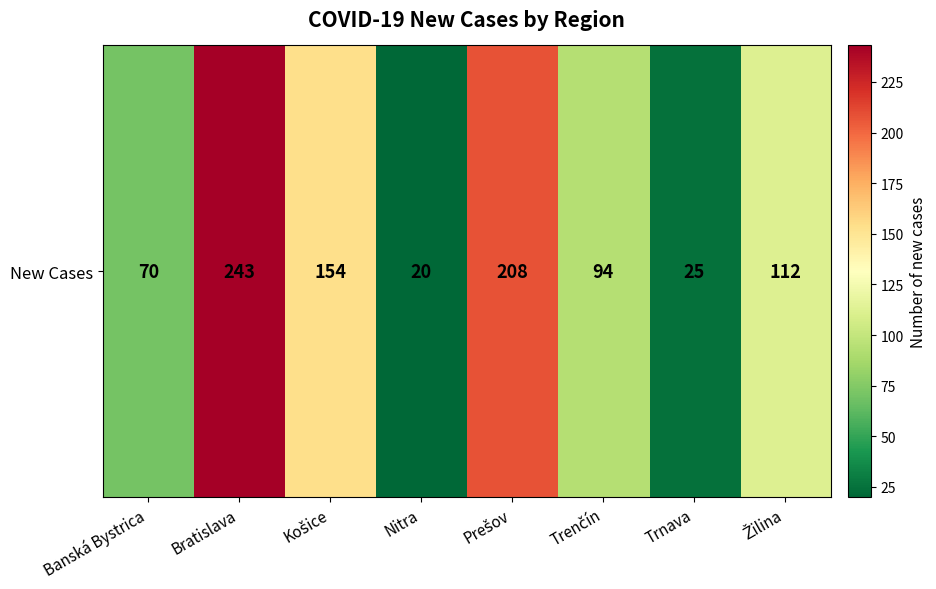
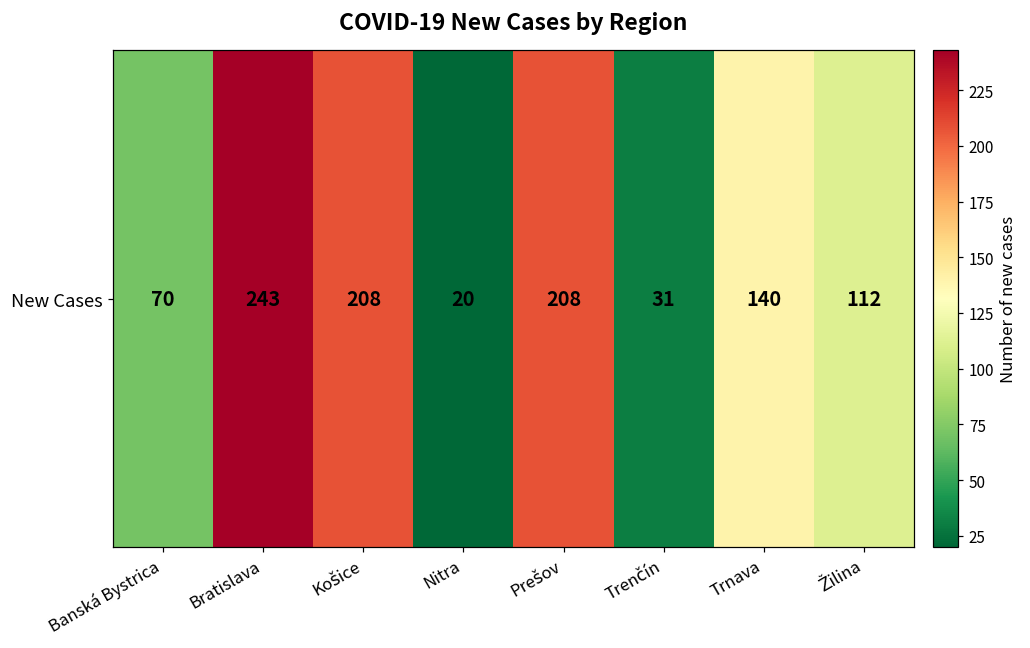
  {
    "New Cases": {
      "Banská Bystrica": 70,
      "Bratislava": 243,
-     "Košice": 154,
+     "Košice": 208,
      "Nitra": 20,
      "Prešov": 208,
-     "Trenčín": 94,
-     "Trnava": 25,
+     "Trenčín": 31,
+     "Trnava": 140,
      "Žilina": 112
    }
  }
